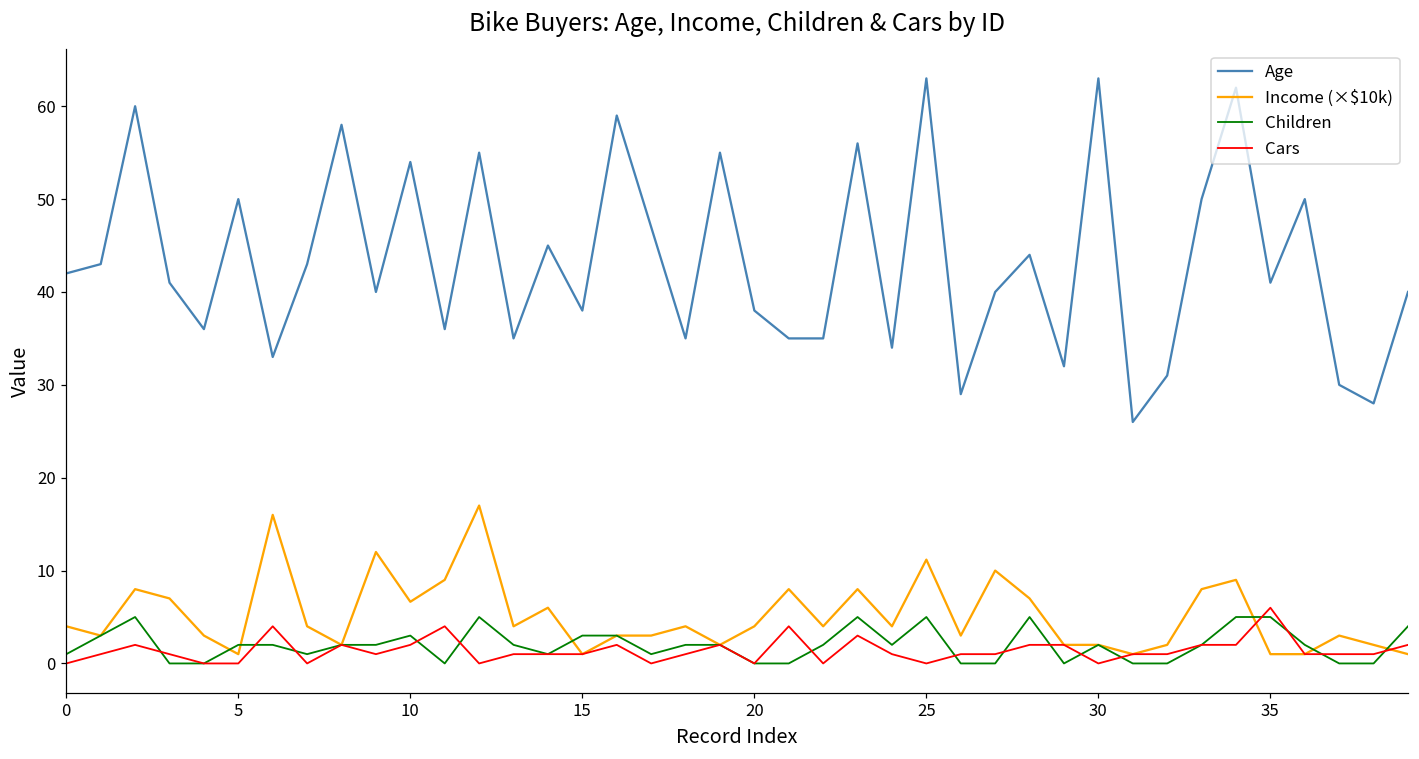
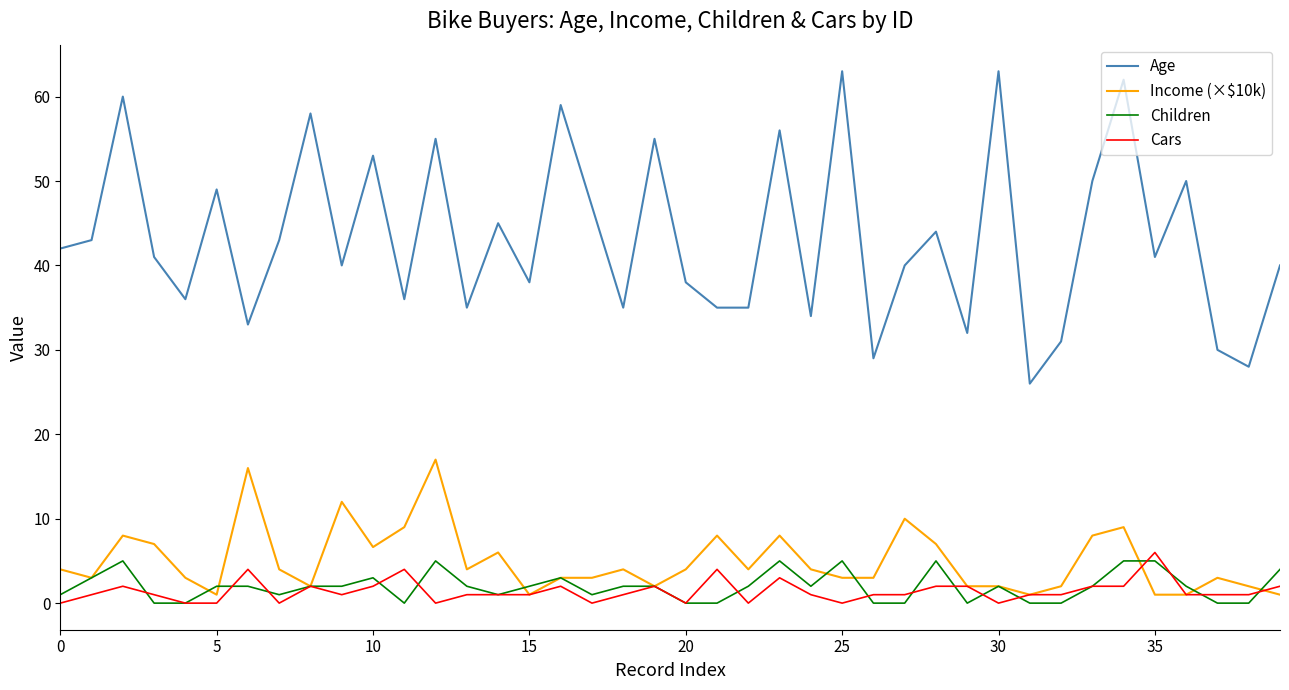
  {
    "Age": {
      "0": 42,
-     "5": 50,
-     "10": 54,
+     "5": 49,
+     "10": 53,
      "15": 38,
      "20": 38,
      "25": 63,
      "30": 63,
      "35": 41
    },
    "Income (×$10k)": {
      "0": 4,
      "5": 1,
      "10": 7,
      "20": 4,
-     "25": 11,
+     "25": 3,
      "35": 1
    },
    "Children": {
      "0": 1,
      "5": 2,
      "10": 3,
-     "15": 3,
+     "15": 2,
      "25": 5,
      "35": 5
    },
    "Cars": {
      "0": 0,
      "5": 0,
      "10": 2,
      "25": 0,
      "30": 0,
      "35": 6
    }
  }
